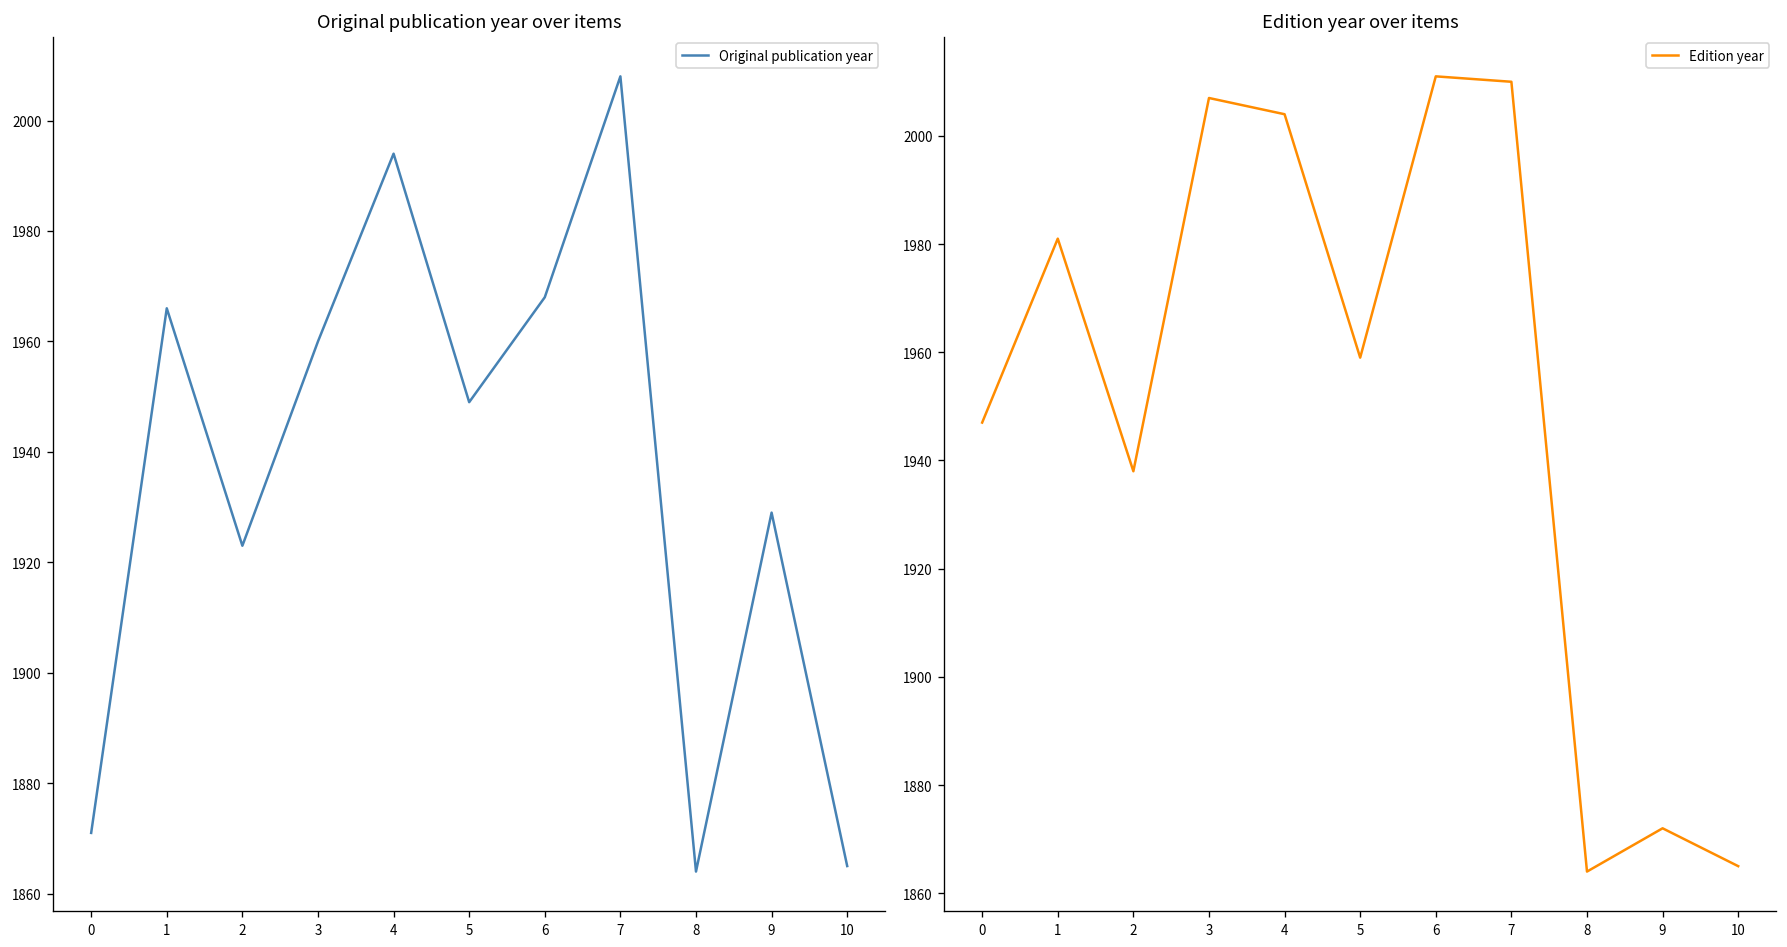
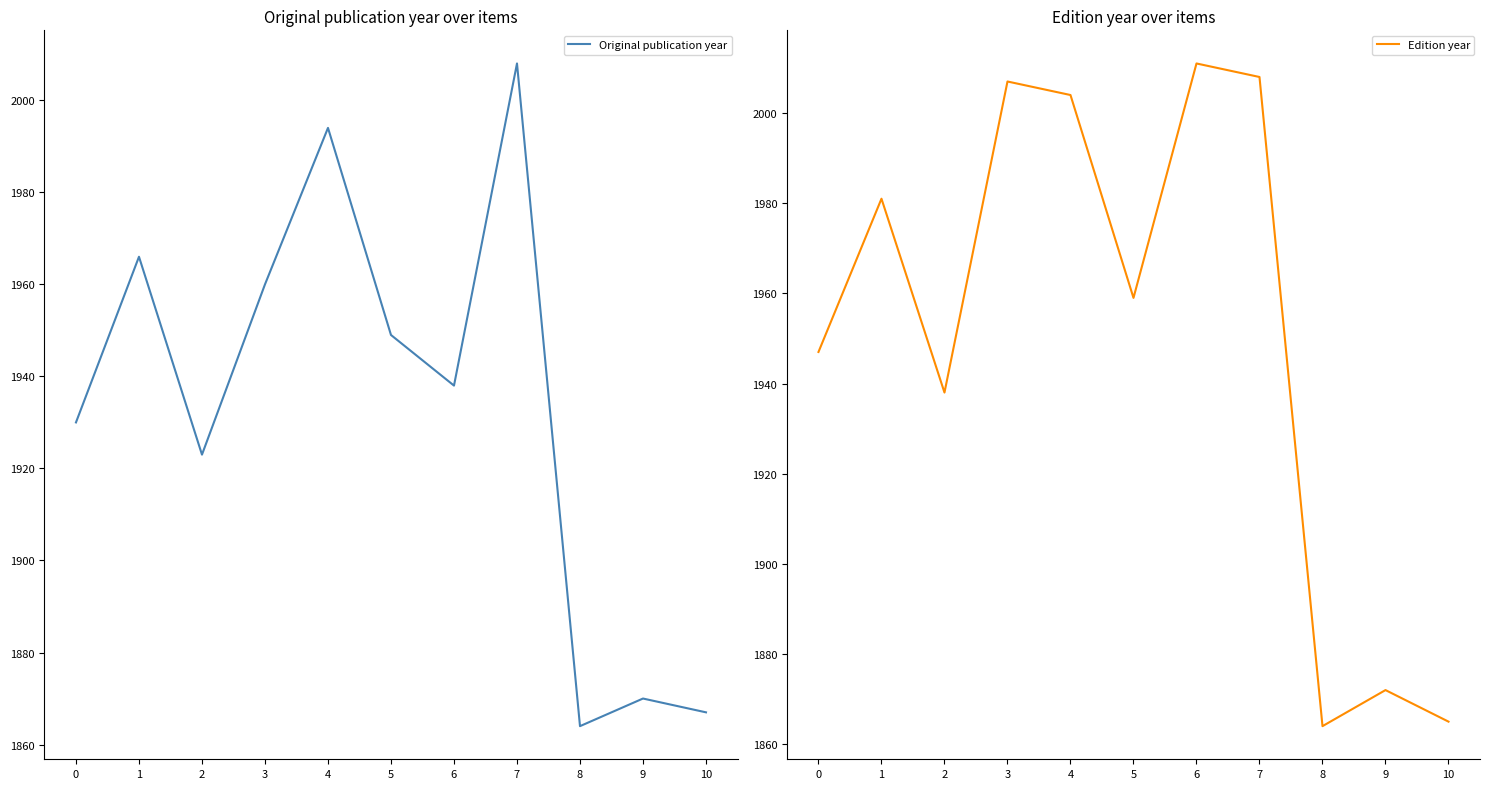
  {
    "Original publication year over items": {
-     "0": 1871,
+     "0": 1930,
      "1": 1966,
      "2": 1923,
      "3": 1960,
      "4": 1994,
      "5": 1949,
-     "6": 1968,
+     "6": 1938,
      "7": 2008,
      "8": 1864,
-     "9": 1929,
-     "10": 1865
+     "9": 1870,
+     "10": 1867
    },
    "Edition year over items": {
      "0": 1947,
      "1": 1981,
      "2": 1938,
      "3": 2007,
      "4": 2004,
      "5": 1959,
      "6": 2011,
-     "7": 2010,
+     "7": 2008,
      "8": 1864,
      "9": 1872,
      "10": 1865
    }
  }
